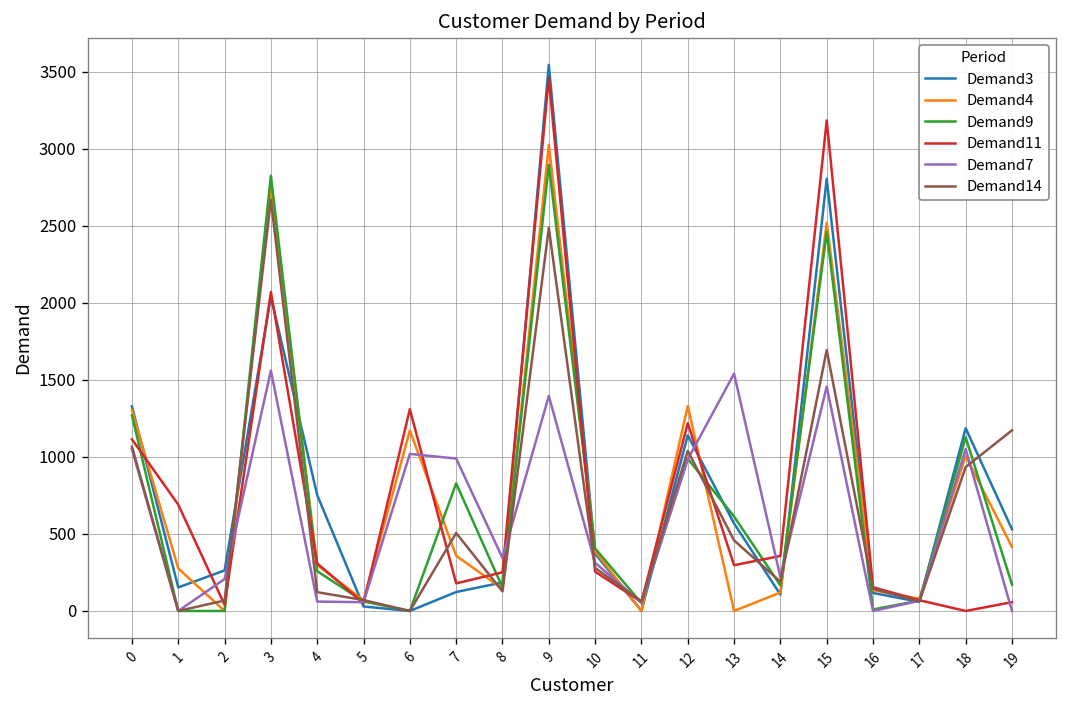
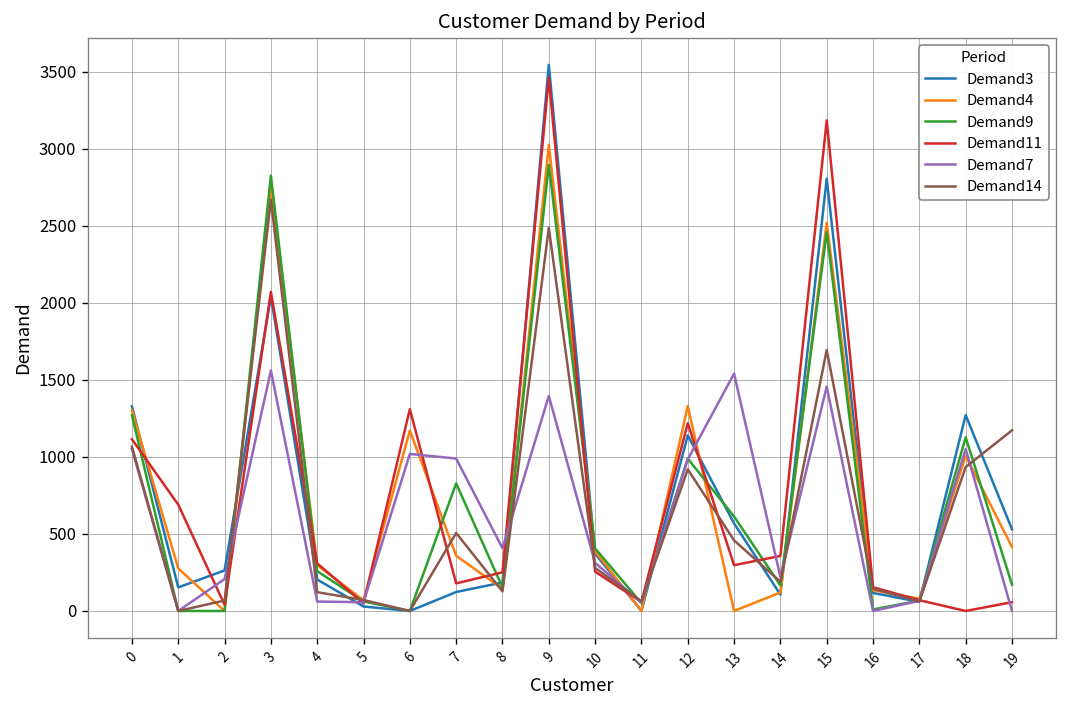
  {
    "Demand3": {
      "0": 1330,
      "1": 150,
      "2": 260,
      "3": 2040,
-     "4": 750,
+     "4": 200,
      "5": 30,
      "7": 120,
      "8": 190,
      "9": 3540,
      "12": 1140,
      "13": 570,
      "15": 2810,
-     "18": 1190,
+     "18": 1270,
      "19": 530
    },
    "Demand4": {
      "0": 1300,
      "1": 280,
      "3": 2760,
      "6": 1170,
      "7": 360,
      "9": 3020,
      "12": 1330,
      "13": 0,
      "15": 2520,
      "18": 1010,
      "19": 420
    },
    "Demand9": {
      "0": 1270,
      "3": 2820,
      "4": 260,
      "7": 830,
      "9": 2900,
      "13": 610,
      "14": 170,
      "15": 2460,
      "18": 1130,
      "19": 170
    },
    "Demand11": {
      "0": 1110,
      "1": 690,
      "2": 40,
      "3": 2070,
      "6": 1310,
      "7": 180,
      "8": 250,
      "9": 3460,
      "10": 260,
      "12": 1220,
      "13": 300,
      "14": 360,
      "15": 3180,
      "18": 0,
      "19": 60
    },
    "Demand7": {
      "2": 210,
      "3": 1560,
      "4": 60,
      "6": 1020,
      "7": 990,
-     "8": 340,
+     "8": 410,
      "9": 1400,
      "10": 310,
      "13": 1540,
      "14": 220,
      "15": 1460,
      "18": 1050,
      "19": 0
    },
    "Demand14": {
      "2": 70,
      "3": 2670,
      "4": 120,
      "7": 510,
      "9": 2490,
      "10": 280,
-     "12": 1040,
+     "12": 920,
      "13": 460,
      "14": 190,
      "15": 1690,
      "18": 930,
      "19": 1170
    }
  }
